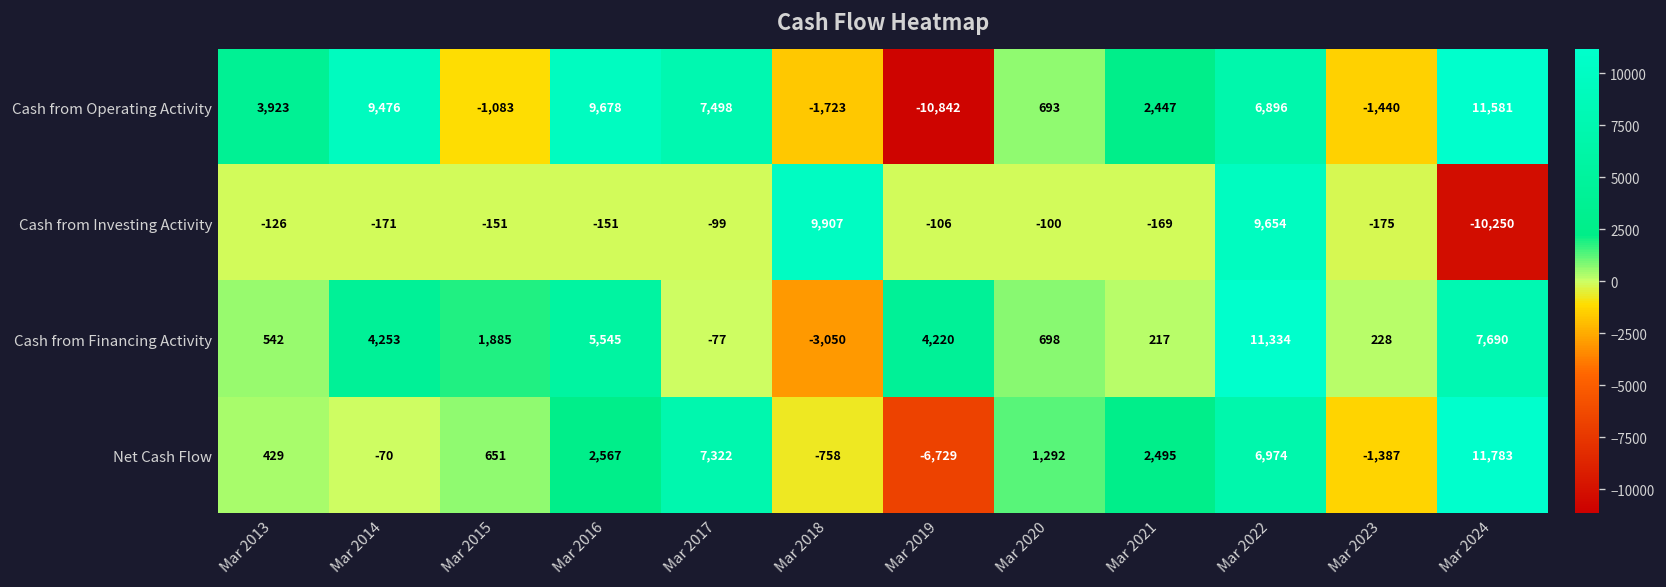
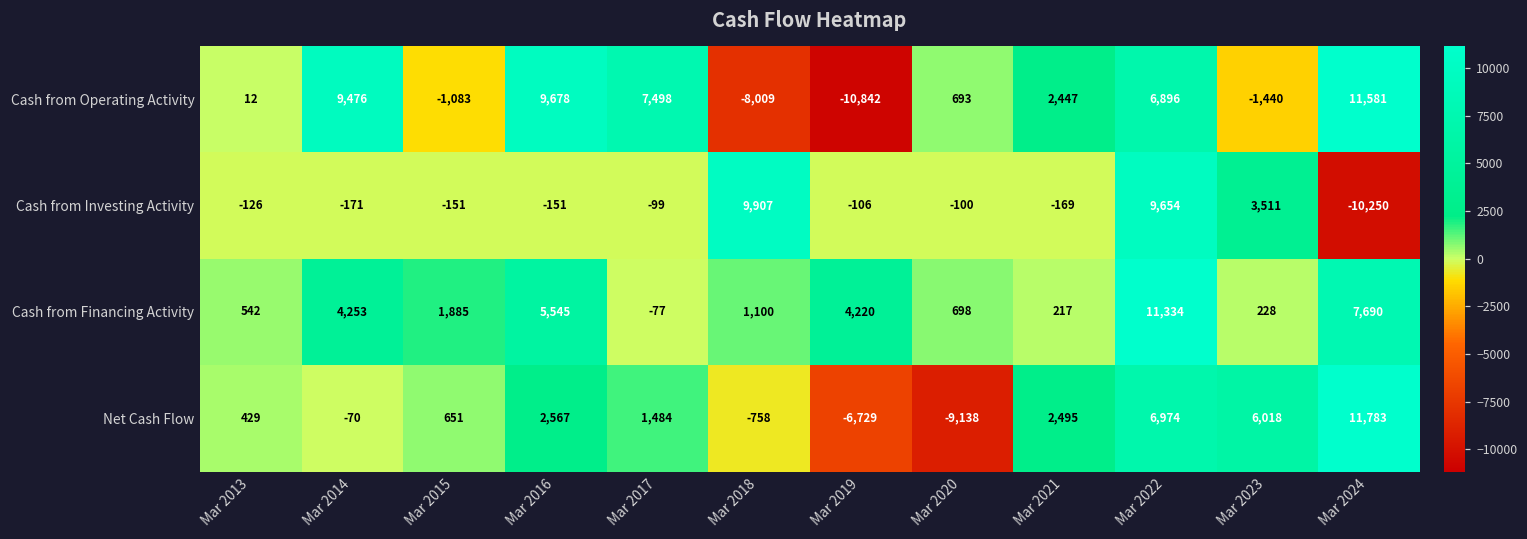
  {
    "Cash from Operating Activity": {
-     "Mar 2013": "3,923",
+     "Mar 2013": "12",
      "Mar 2014": "9,476",
      "Mar 2015": "-1,083",
      "Mar 2016": "9,678",
      "Mar 2017": "7,498",
-     "Mar 2018": "-1,723",
+     "Mar 2018": "-8,009",
      "Mar 2019": "-10,842",
      "Mar 2020": "693",
      "Mar 2021": "2,447",
      "Mar 2022": "6,896",
      "Mar 2023": "-1,440",
      "Mar 2024": "11,581"
    },
    "Cash from Investing Activity": {
      "Mar 2013": "-126",
      "Mar 2014": "-171",
      "Mar 2015": "-151",
      "Mar 2016": "-151",
      "Mar 2017": "-99",
      "Mar 2018": "9,907",
      "Mar 2019": "-106",
      "Mar 2020": "-100",
      "Mar 2021": "-169",
      "Mar 2022": "9,654",
-     "Mar 2023": "-175",
+     "Mar 2023": "3,511",
      "Mar 2024": "-10,250"
    },
    "Cash from Financing Activity": {
      "Mar 2013": "542",
      "Mar 2014": "4,253",
      "Mar 2015": "1,885",
      "Mar 2016": "5,545",
      "Mar 2017": "-77",
-     "Mar 2018": "-3,050",
+     "Mar 2018": "1,100",
      "Mar 2019": "4,220",
      "Mar 2020": "698",
      "Mar 2021": "217",
      "Mar 2022": "11,334",
      "Mar 2023": "228",
      "Mar 2024": "7,690"
    },
    "Net Cash Flow": {
      "Mar 2013": "429",
      "Mar 2014": "-70",
      "Mar 2015": "651",
      "Mar 2016": "2,567",
-     "Mar 2017": "7,322",
+     "Mar 2017": "1,484",
      "Mar 2018": "-758",
      "Mar 2019": "-6,729",
-     "Mar 2020": "1,292",
+     "Mar 2020": "-9,138",
      "Mar 2021": "2,495",
      "Mar 2022": "6,974",
-     "Mar 2023": "-1,387",
+     "Mar 2023": "6,018",
      "Mar 2024": "11,783"
    }
  }
